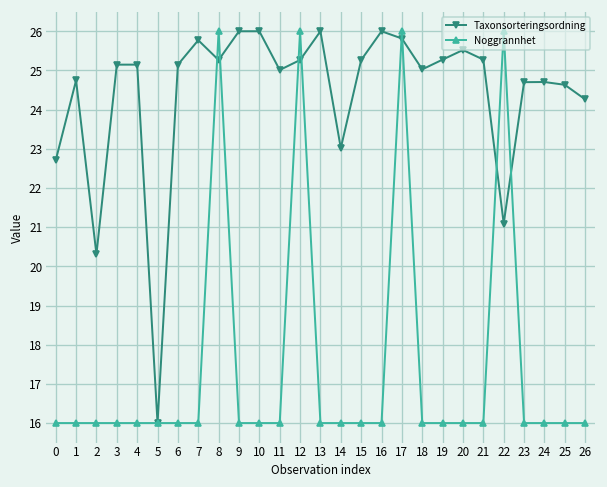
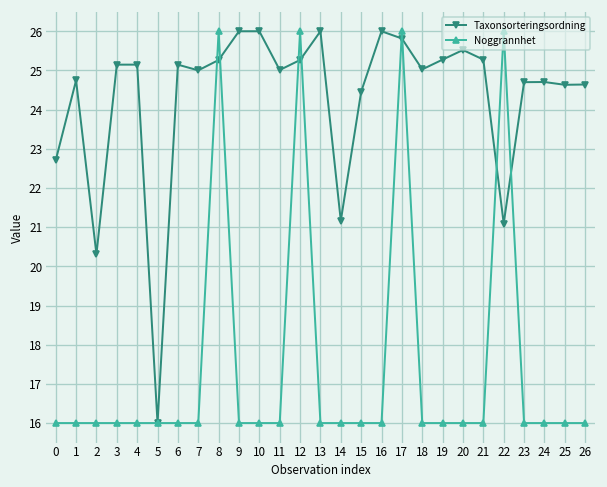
  {
    "Taxonsorteringsordning": {
      "0": 22.7,
      "1": 24.7,
      "2": 20.3,
      "3": 25.1,
      "4": 25.1,
      "6": 25.1,
-     "7": 25.8,
+     "7": 25.0,
      "8": 25.3,
      "9": 26.0,
      "10": 26.0,
      "11": 25.0,
      "12": 25.3,
      "13": 26.0,
-     "14": 23.0,
-     "15": 25.3,
+     "14": 21.2,
+     "15": 24.5,
      "16": 26.0,
      "17": 25.8,
      "18": 25.0,
      "19": 25.3,
      "21": 25.3,
      "22": 21.1,
      "23": 24.7,
      "24": 24.7,
      "25": 24.6,
-     "26": 24.3
+     "26": 24.6
    },
    "Noggrannhet": {
      "0": 16.0,
      "1": 16.0,
      "2": 16.0,
      "3": 16.0,
      "4": 16.0,
      "6": 16.0,
      "7": 16.0,
      "8": 26.0,
      "9": 16.0,
      "10": 16.0,
      "11": 16.0,
      "12": 26.0,
      "13": 16.0,
      "14": 16.0,
      "15": 16.0,
      "16": 16.0,
      "17": 26.0,
      "18": 16.0,
      "19": 16.0,
      "20": 16.0,
      "21": 16.0,
      "23": 16.0,
      "24": 16.0,
      "25": 16.0,
      "26": 16.0
    }
  }
